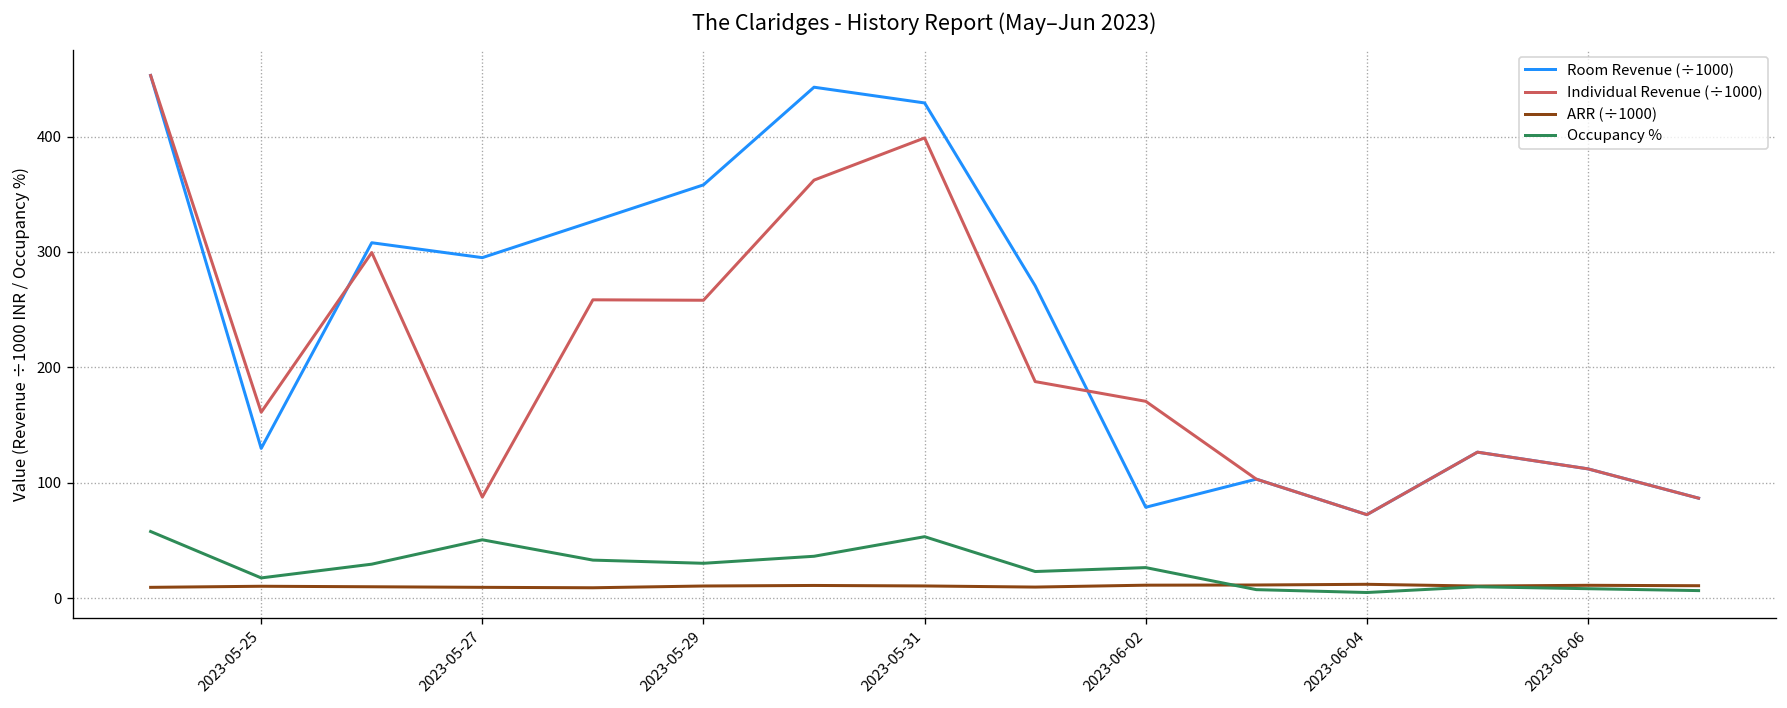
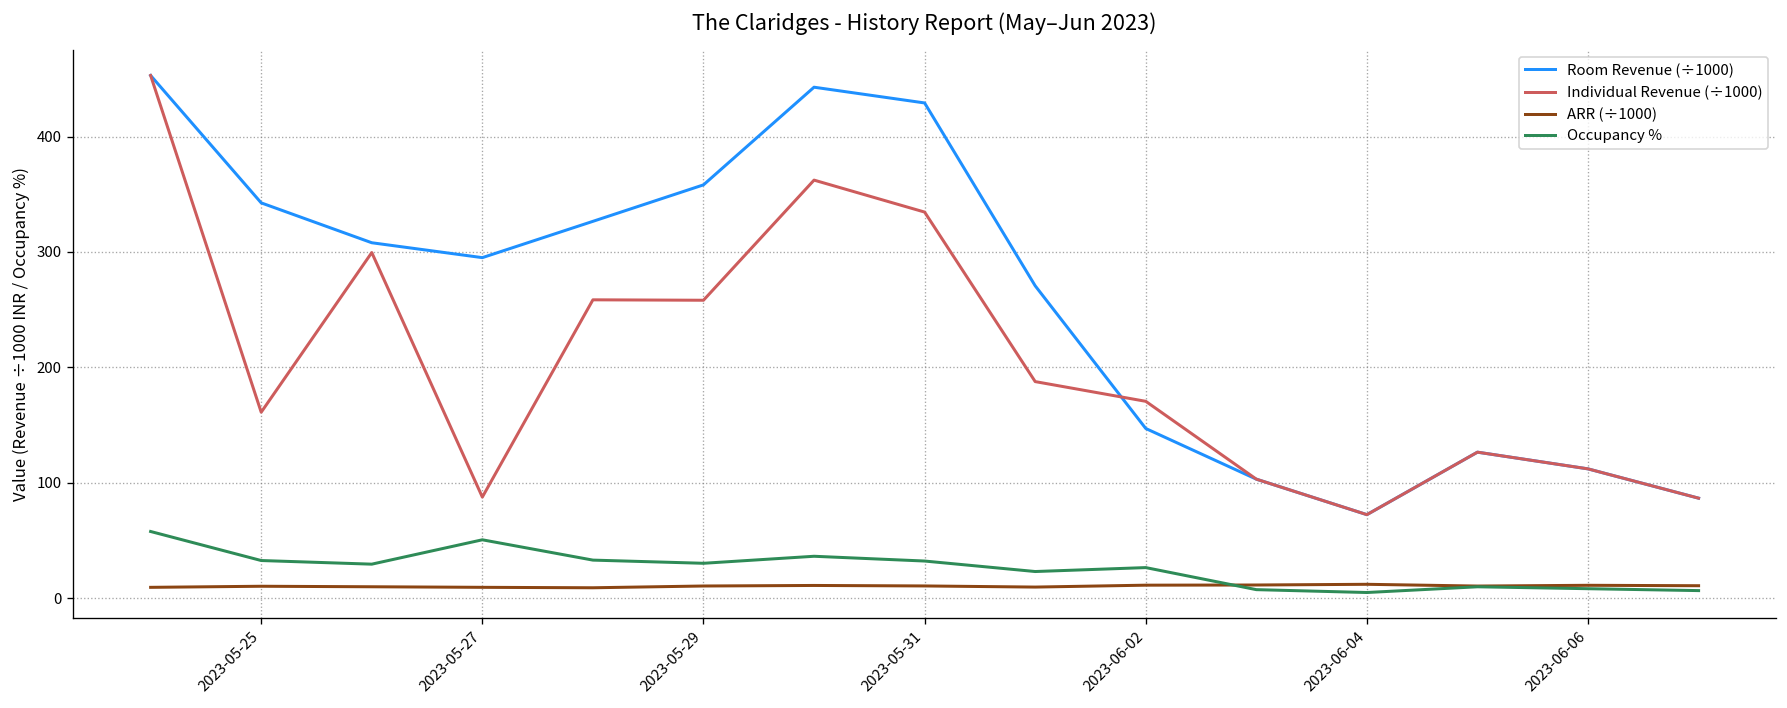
  {
    "Room Revenue (÷1000)": {
-     "2023-05-25": 130,
+     "2023-05-25": 340,
      "2023-05-27": 300,
      "2023-05-29": 360,
      "2023-05-31": 430,
-     "2023-06-02": 80
+     "2023-06-02": 150
    },
    "Individual Revenue (÷1000)": {
      "2023-05-25": 160,
      "2023-05-27": 90,
      "2023-05-29": 260,
-     "2023-05-31": 400,
+     "2023-05-31": 330,
      "2023-06-02": 170
    },
    "ARR (÷1000)": {
      "2023-05-25": 10,
      "2023-05-27": 10,
      "2023-05-29": 10,
      "2023-05-31": 10,
      "2023-06-02": 10,
      "2023-06-04": 10,
      "2023-06-06": 10
    },
    "Occupancy %": {
-     "2023-05-25": 20,
+     "2023-05-25": 30,
      "2023-05-27": 50,
      "2023-05-29": 30,
-     "2023-05-31": 50,
+     "2023-05-31": 30,
      "2023-06-02": 30,
      "2023-06-04": 0,
      "2023-06-06": 10
    }
  }
